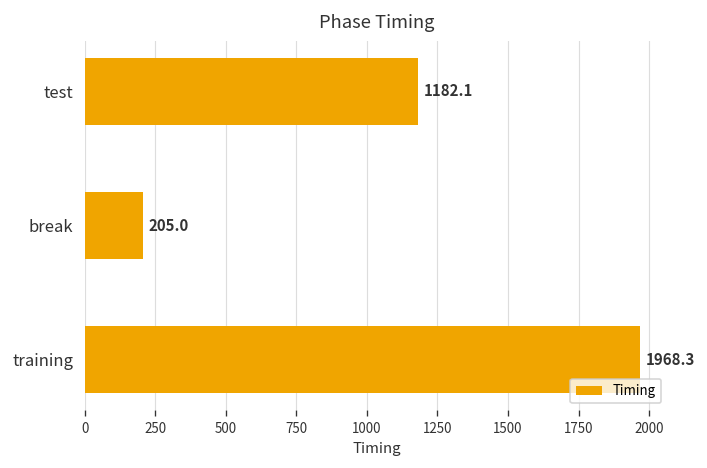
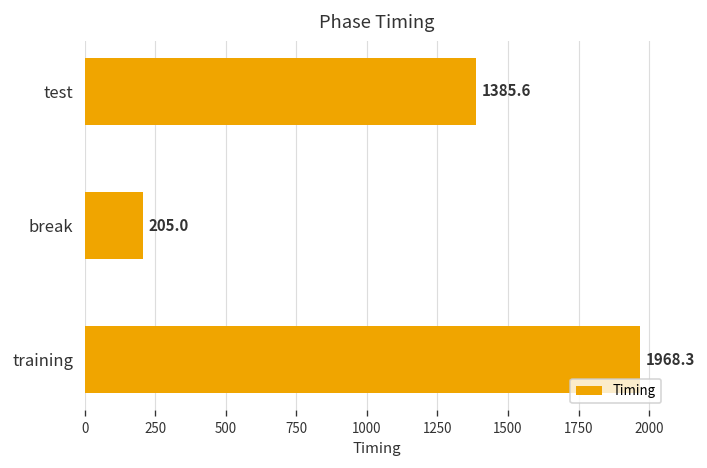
  {
-   "test": 1182.1,
+   "test": 1385.6,
    "break": 205.0,
    "training": 1968.3
  }
